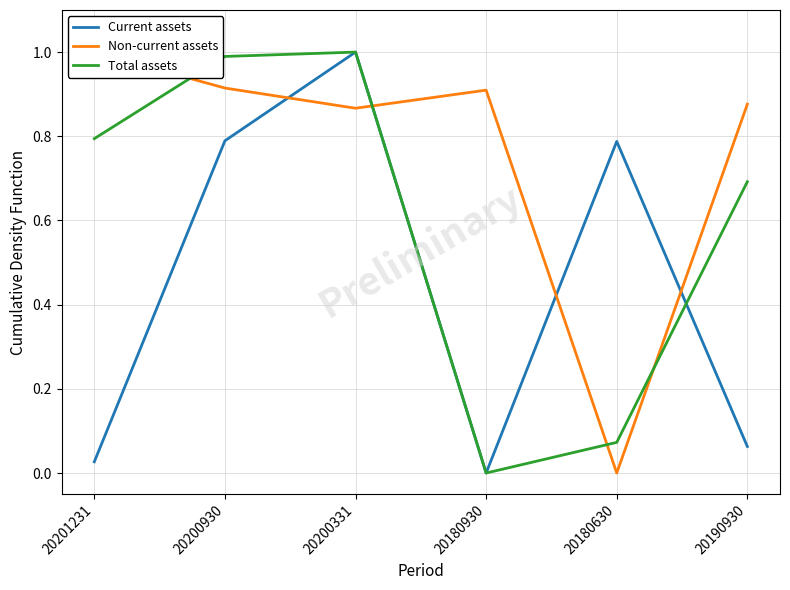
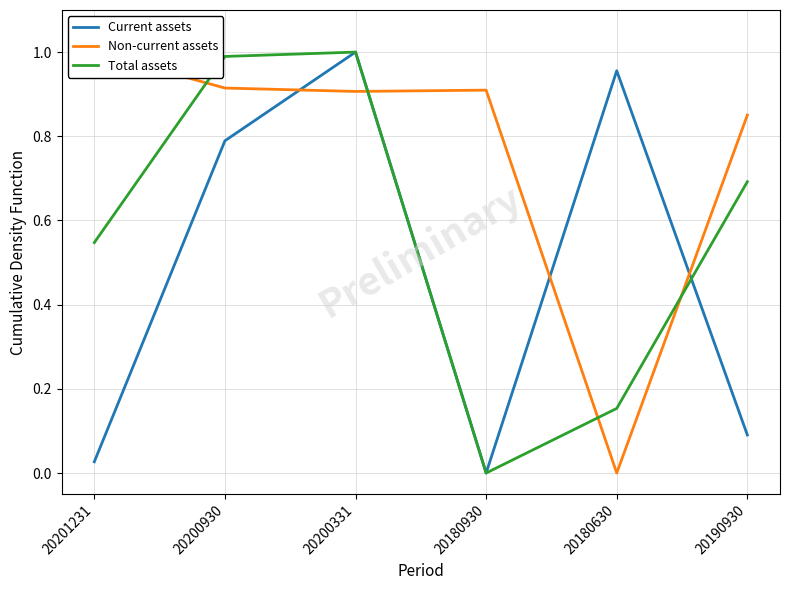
  {
    "Current assets": {
      "20201231": 0.03,
      "20200930": 0.79,
-     "20180630": 0.79,
-     "20190930": 0.06
+     "20180630": 0.96,
+     "20190930": 0.09
    },
    "Non-current assets": {
      "20200930": 0.91,
-     "20200331": 0.87,
+     "20200331": 0.91,
      "20180930": 0.91,
      "20180630": 0.00,
-     "20190930": 0.88
+     "20190930": 0.85
    },
    "Total assets": {
-     "20201231": 0.79,
+     "20201231": 0.55,
      "20200930": 0.99,
-     "20180630": 0.07,
+     "20180630": 0.15,
      "20190930": 0.69
    }
  }
